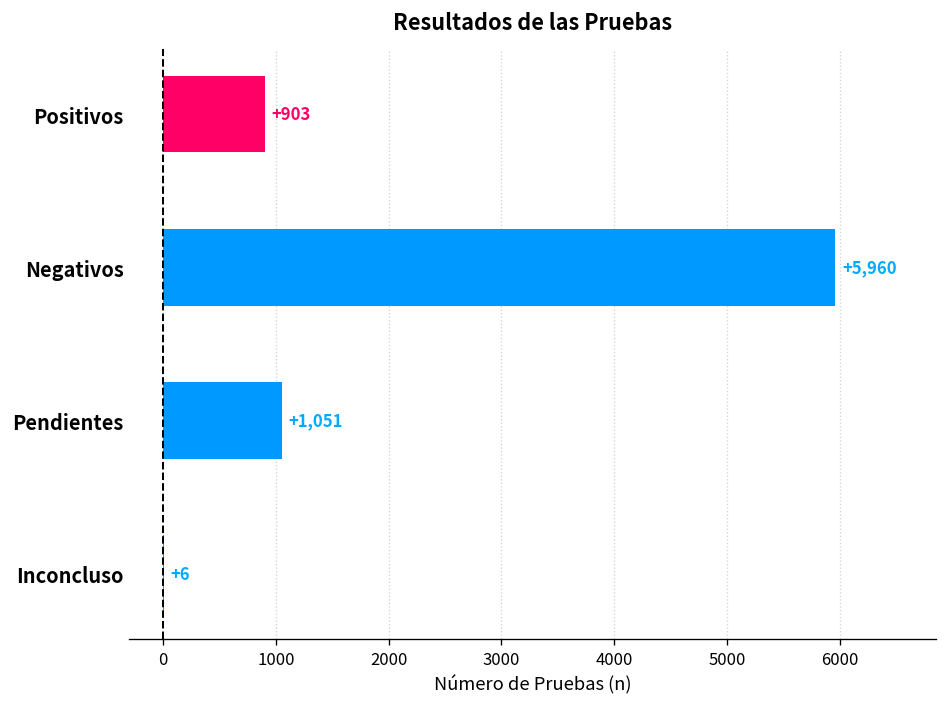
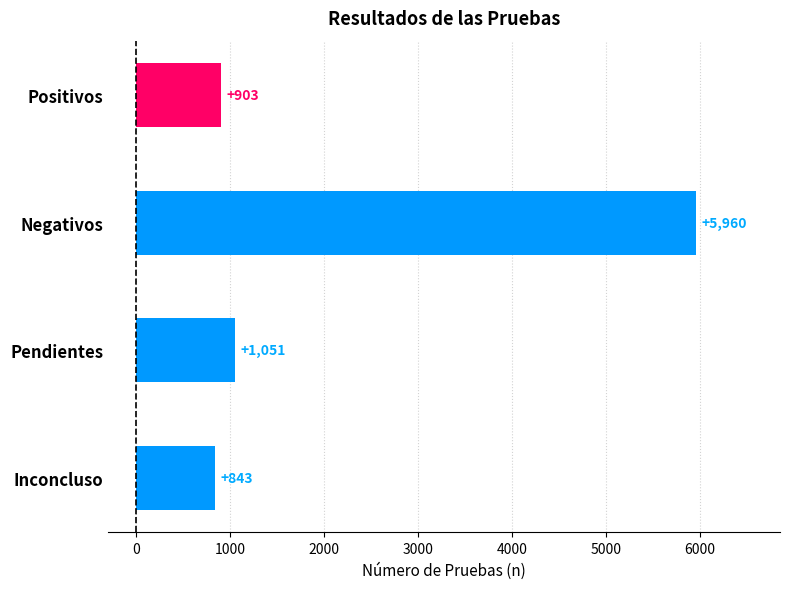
  {
    "Positivos": "+903",
    "Negativos": "+5,960",
    "Pendientes": "+1,051",
-   "Inconcluso": "+6"
+   "Inconcluso": "+843"
  }
